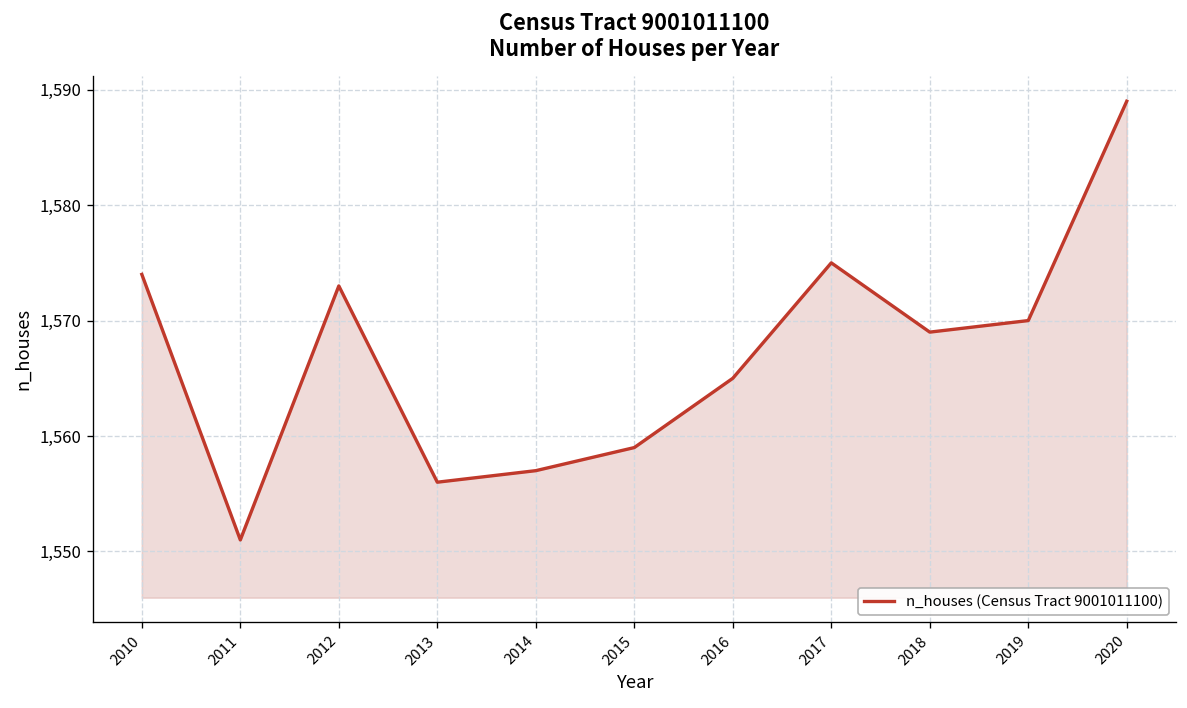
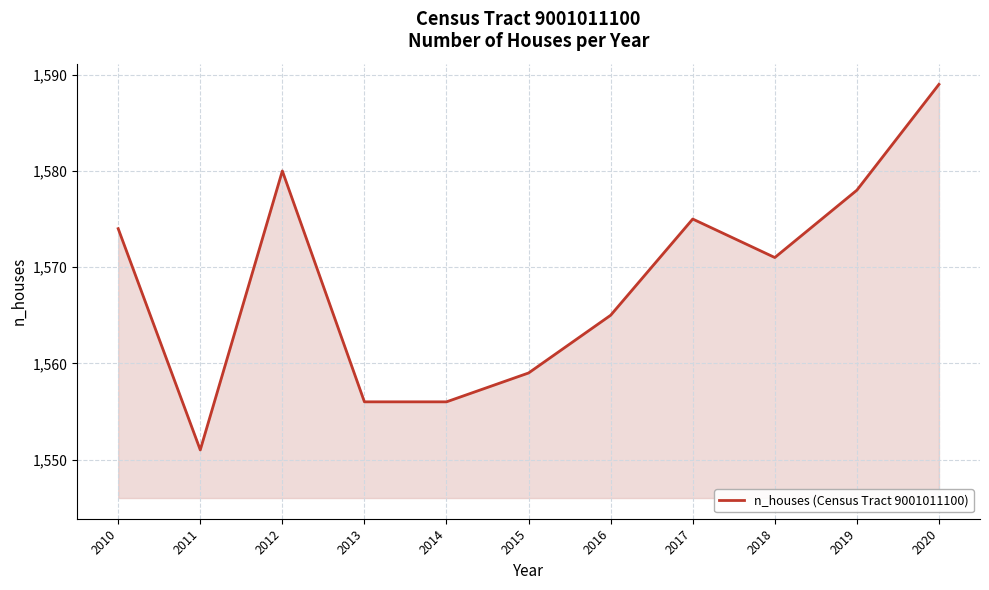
  {
    "2010": "1,574",
    "2011": "1,551",
-   "2012": "1,573",
+   "2012": "1,580",
    "2013": "1,556",
-   "2014": "1,557",
+   "2014": "1,556",
    "2015": "1,559",
    "2016": "1,565",
    "2017": "1,575",
-   "2018": "1,569",
-   "2019": "1,570",
+   "2018": "1,571",
+   "2019": "1,578",
    "2020": "1,589"
  }
